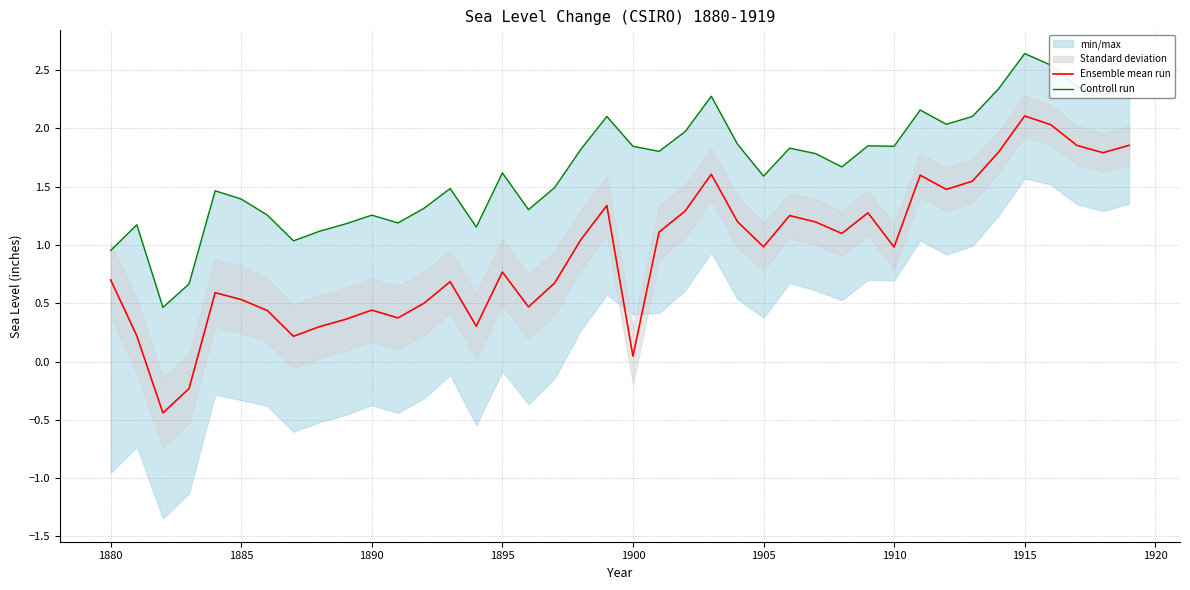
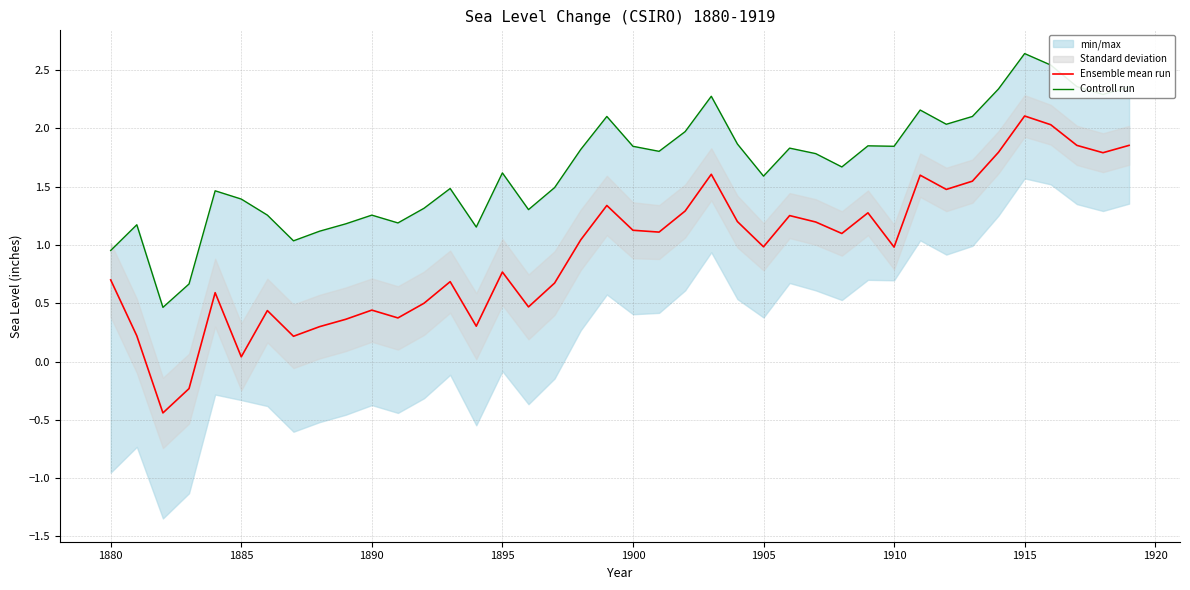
  {
    "Ensemble mean run": {
      "1880": 0.70,
-     "1885": 0.53,
+     "1885": 0.04,
      "1890": 0.44,
      "1895": 0.77,
-     "1900": 0.05,
+     "1900": 1.13,
      "1905": 0.98,
      "1910": 0.98,
      "1915": 2.11
    }
  }
